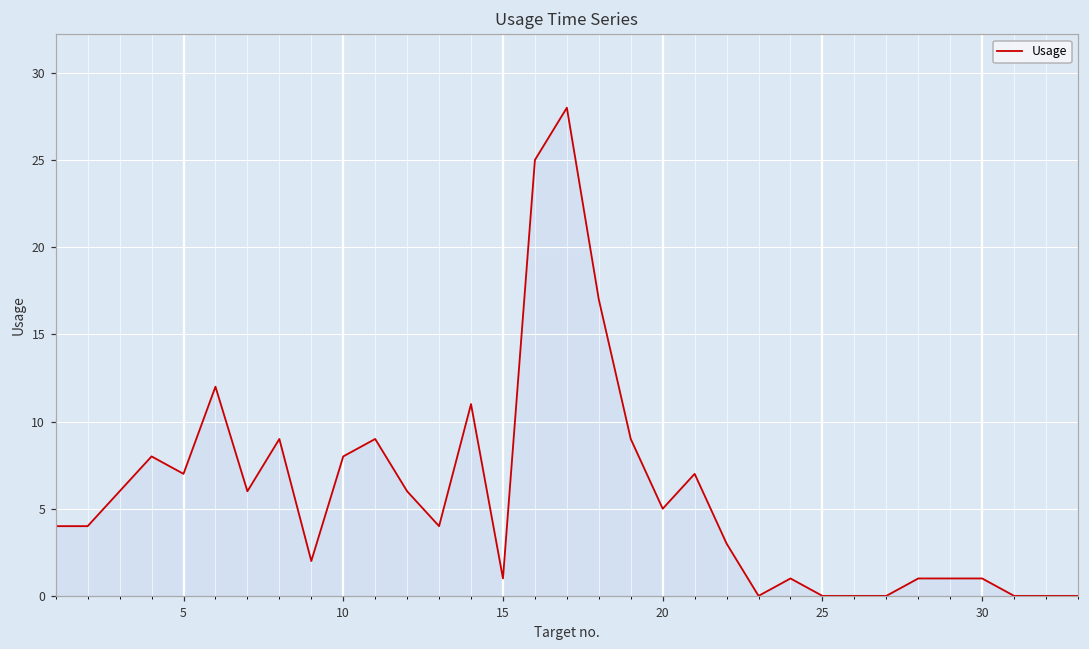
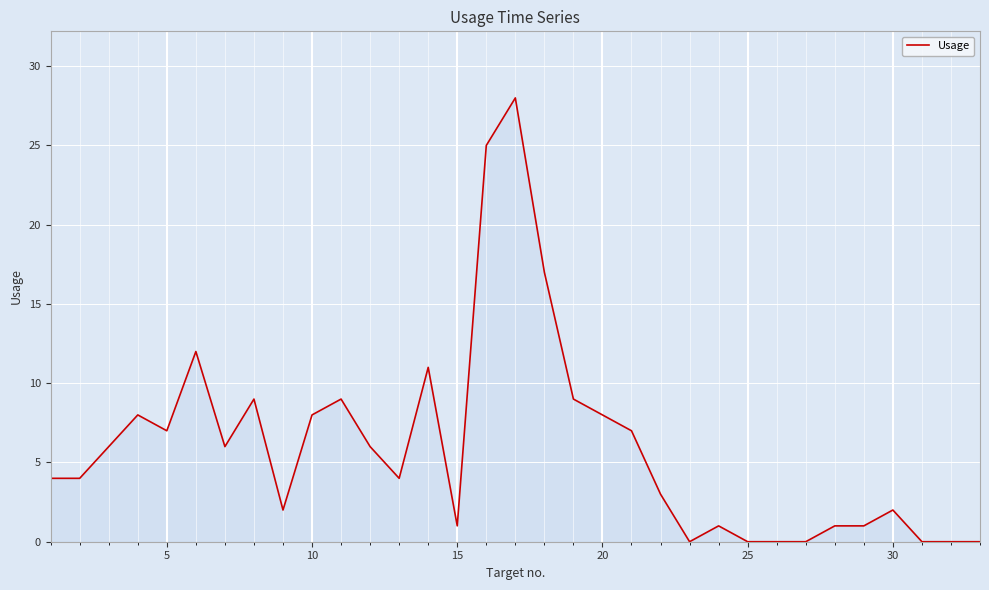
  {
    "5": 7,
    "10": 8,
    "15": 1,
-   "20": 5,
+   "20": 8,
    "25": 0,
-   "30": 1
+   "30": 2
  }
